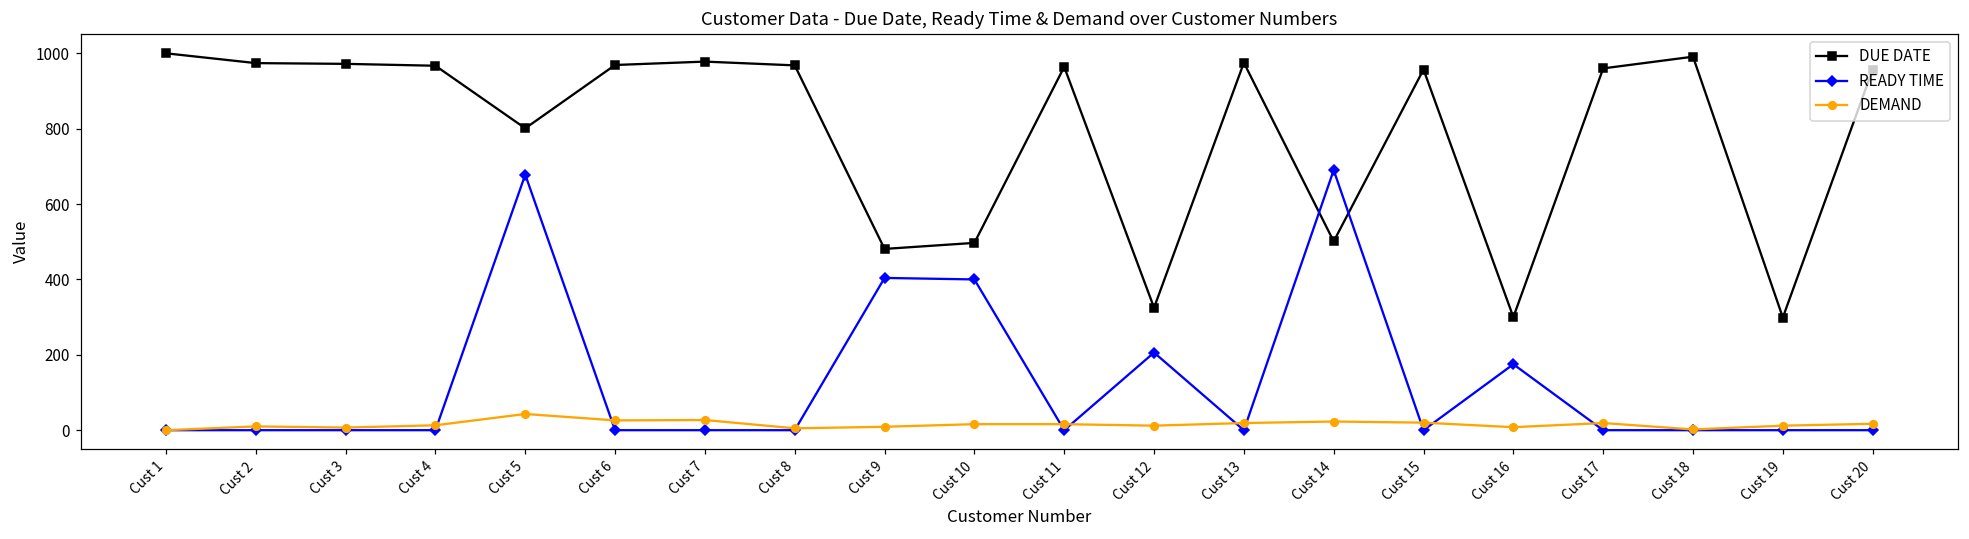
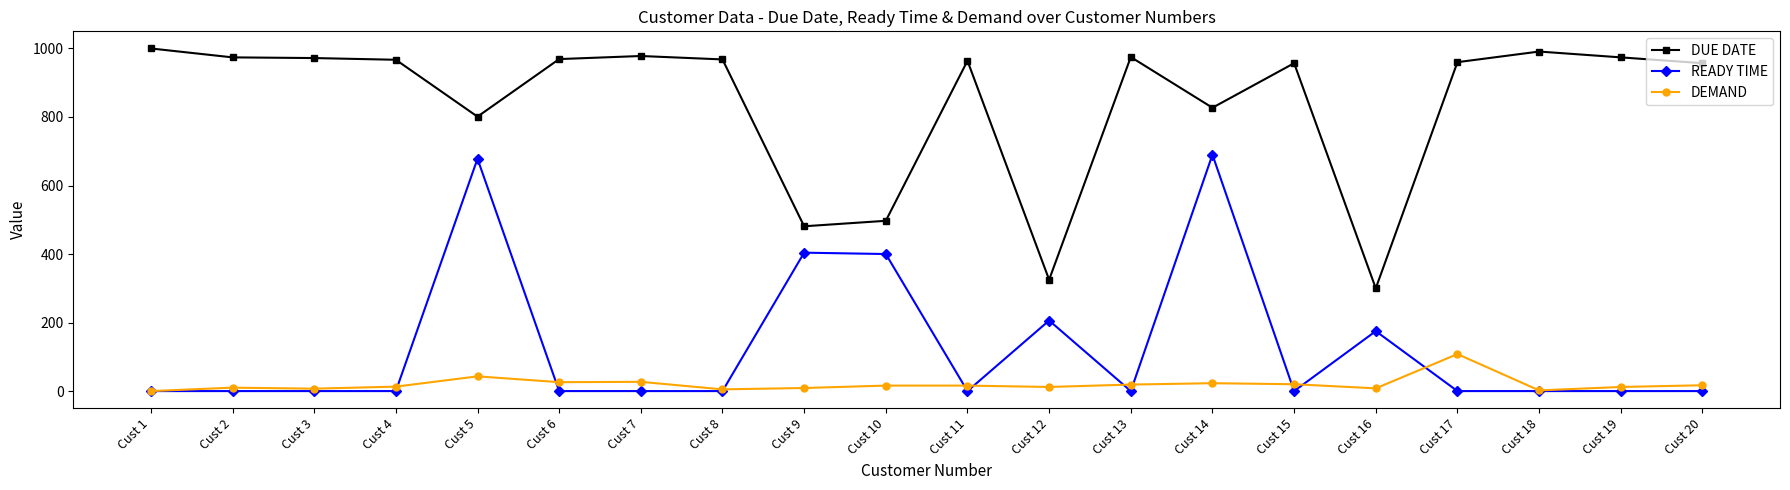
  {
    "DUE DATE": {
      "Cust 1": 1000,
      "Cust 2": 970,
      "Cust 3": 970,
      "Cust 4": 970,
      "Cust 5": 800,
      "Cust 6": 970,
      "Cust 7": 980,
      "Cust 8": 970,
      "Cust 9": 480,
      "Cust 10": 500,
      "Cust 11": 960,
      "Cust 12": 330,
      "Cust 13": 980,
-     "Cust 14": 500,
+     "Cust 14": 830,
      "Cust 15": 960,
      "Cust 16": 300,
      "Cust 17": 960,
      "Cust 18": 990,
-     "Cust 19": 300
+     "Cust 19": 970
    },
    "READY TIME": {
      "Cust 2": 0,
      "Cust 4": 0,
      "Cust 5": 680,
      "Cust 6": 0,
      "Cust 7": 0,
      "Cust 9": 400,
      "Cust 10": 400,
      "Cust 11": 0,
      "Cust 12": 210,
      "Cust 13": 0,
      "Cust 14": 690,
      "Cust 15": 0,
      "Cust 16": 180,
      "Cust 17": 0,
      "Cust 19": 0,
      "Cust 20": 0
    },
    "DEMAND": {
      "Cust 2": 10,
      "Cust 4": 10,
      "Cust 5": 40,
      "Cust 6": 30,
      "Cust 7": 30,
      "Cust 9": 10,
      "Cust 10": 20,
      "Cust 11": 20,
      "Cust 12": 10,
      "Cust 13": 20,
      "Cust 14": 20,
      "Cust 15": 20,
      "Cust 16": 10,
-     "Cust 17": 20,
+     "Cust 17": 110,
      "Cust 19": 10,
      "Cust 20": 20
    }
  }
